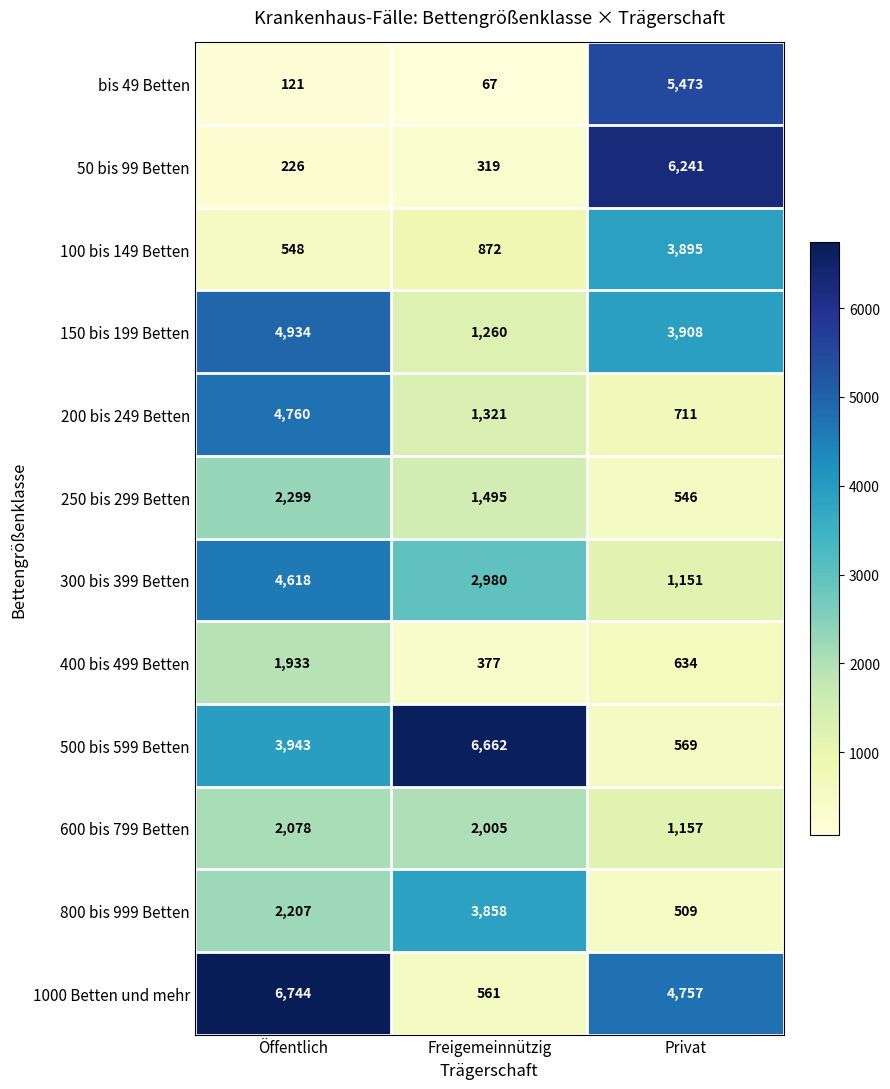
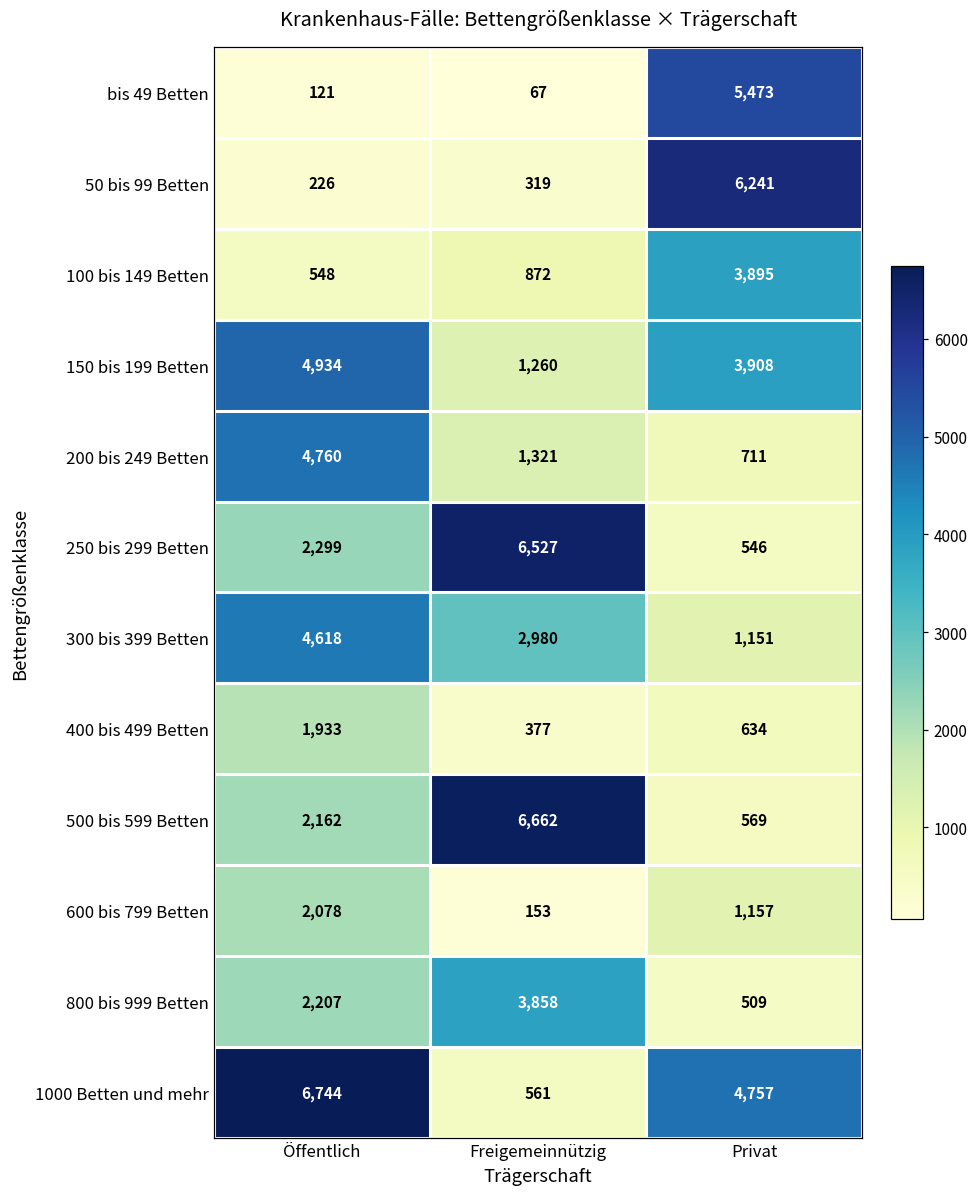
  {
    "bis 49 Betten": {
      "Öffentlich": "121",
      "Freigemeinnützig": "67",
      "Privat": "5,473"
    },
    "50 bis 99 Betten": {
      "Öffentlich": "226",
      "Freigemeinnützig": "319",
      "Privat": "6,241"
    },
    "100 bis 149 Betten": {
      "Öffentlich": "548",
      "Freigemeinnützig": "872",
      "Privat": "3,895"
    },
    "150 bis 199 Betten": {
      "Öffentlich": "4,934",
      "Freigemeinnützig": "1,260",
      "Privat": "3,908"
    },
    "200 bis 249 Betten": {
      "Öffentlich": "4,760",
      "Freigemeinnützig": "1,321",
      "Privat": "711"
    },
    "250 bis 299 Betten": {
      "Öffentlich": "2,299",
-     "Freigemeinnützig": "1,495",
+     "Freigemeinnützig": "6,527",
      "Privat": "546"
    },
    "300 bis 399 Betten": {
      "Öffentlich": "4,618",
      "Freigemeinnützig": "2,980",
      "Privat": "1,151"
    },
    "400 bis 499 Betten": {
      "Öffentlich": "1,933",
      "Freigemeinnützig": "377",
      "Privat": "634"
    },
    "500 bis 599 Betten": {
-     "Öffentlich": "3,943",
+     "Öffentlich": "2,162",
      "Freigemeinnützig": "6,662",
      "Privat": "569"
    },
    "600 bis 799 Betten": {
      "Öffentlich": "2,078",
-     "Freigemeinnützig": "2,005",
+     "Freigemeinnützig": "153",
      "Privat": "1,157"
    },
    "800 bis 999 Betten": {
      "Öffentlich": "2,207",
      "Freigemeinnützig": "3,858",
      "Privat": "509"
    },
    "1000 Betten und mehr": {
      "Öffentlich": "6,744",
      "Freigemeinnützig": "561",
      "Privat": "4,757"
    }
  }
